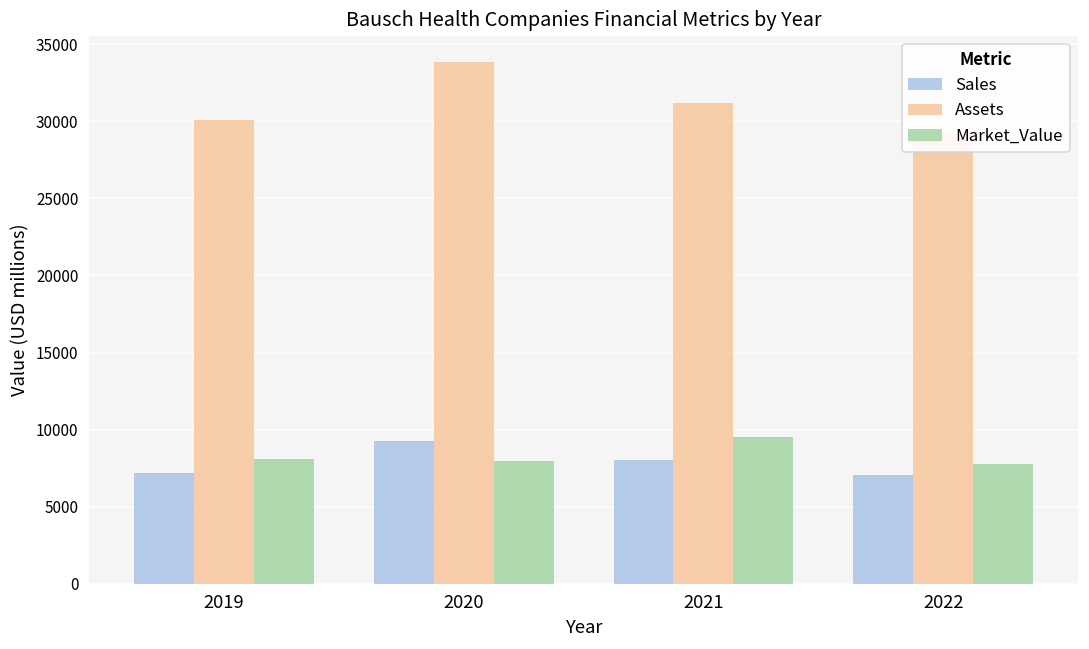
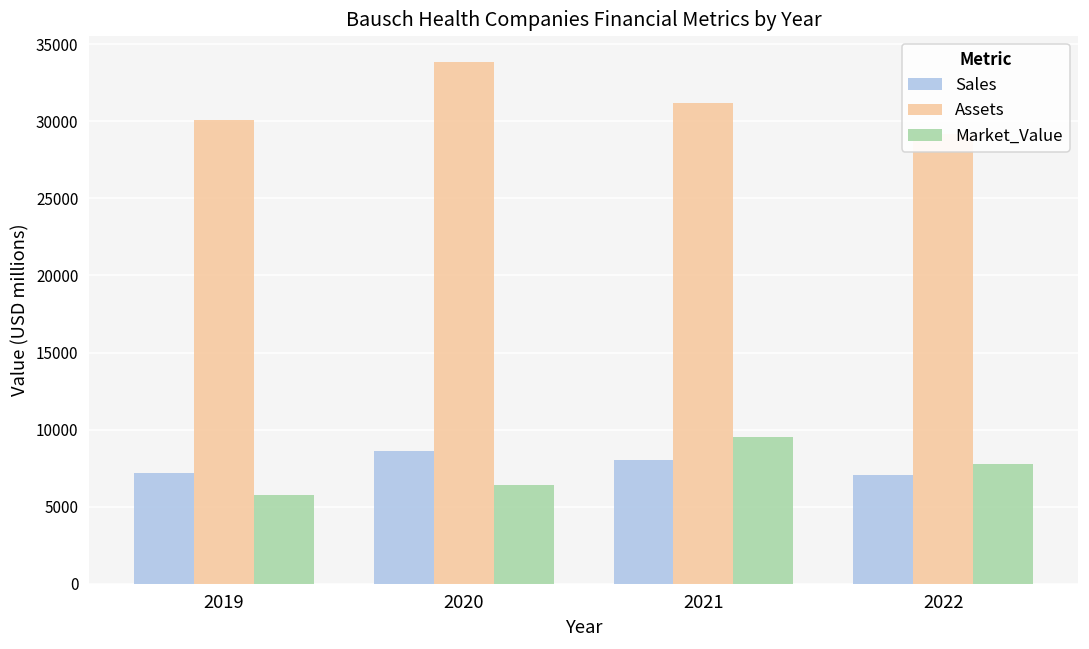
  {
    "Sales": {
      "2019": 7200,
-     "2020": 9300,
+     "2020": 8600,
      "2021": 8000,
      "2022": 7100
    },
    "Assets": {
      "2019": 30100,
      "2020": 33900,
      "2021": 31200
    },
    "Market_Value": {
-     "2019": 8100,
-     "2020": 8000,
+     "2019": 5800,
+     "2020": 6400,
      "2021": 9500,
      "2022": 7800
    }
  }
